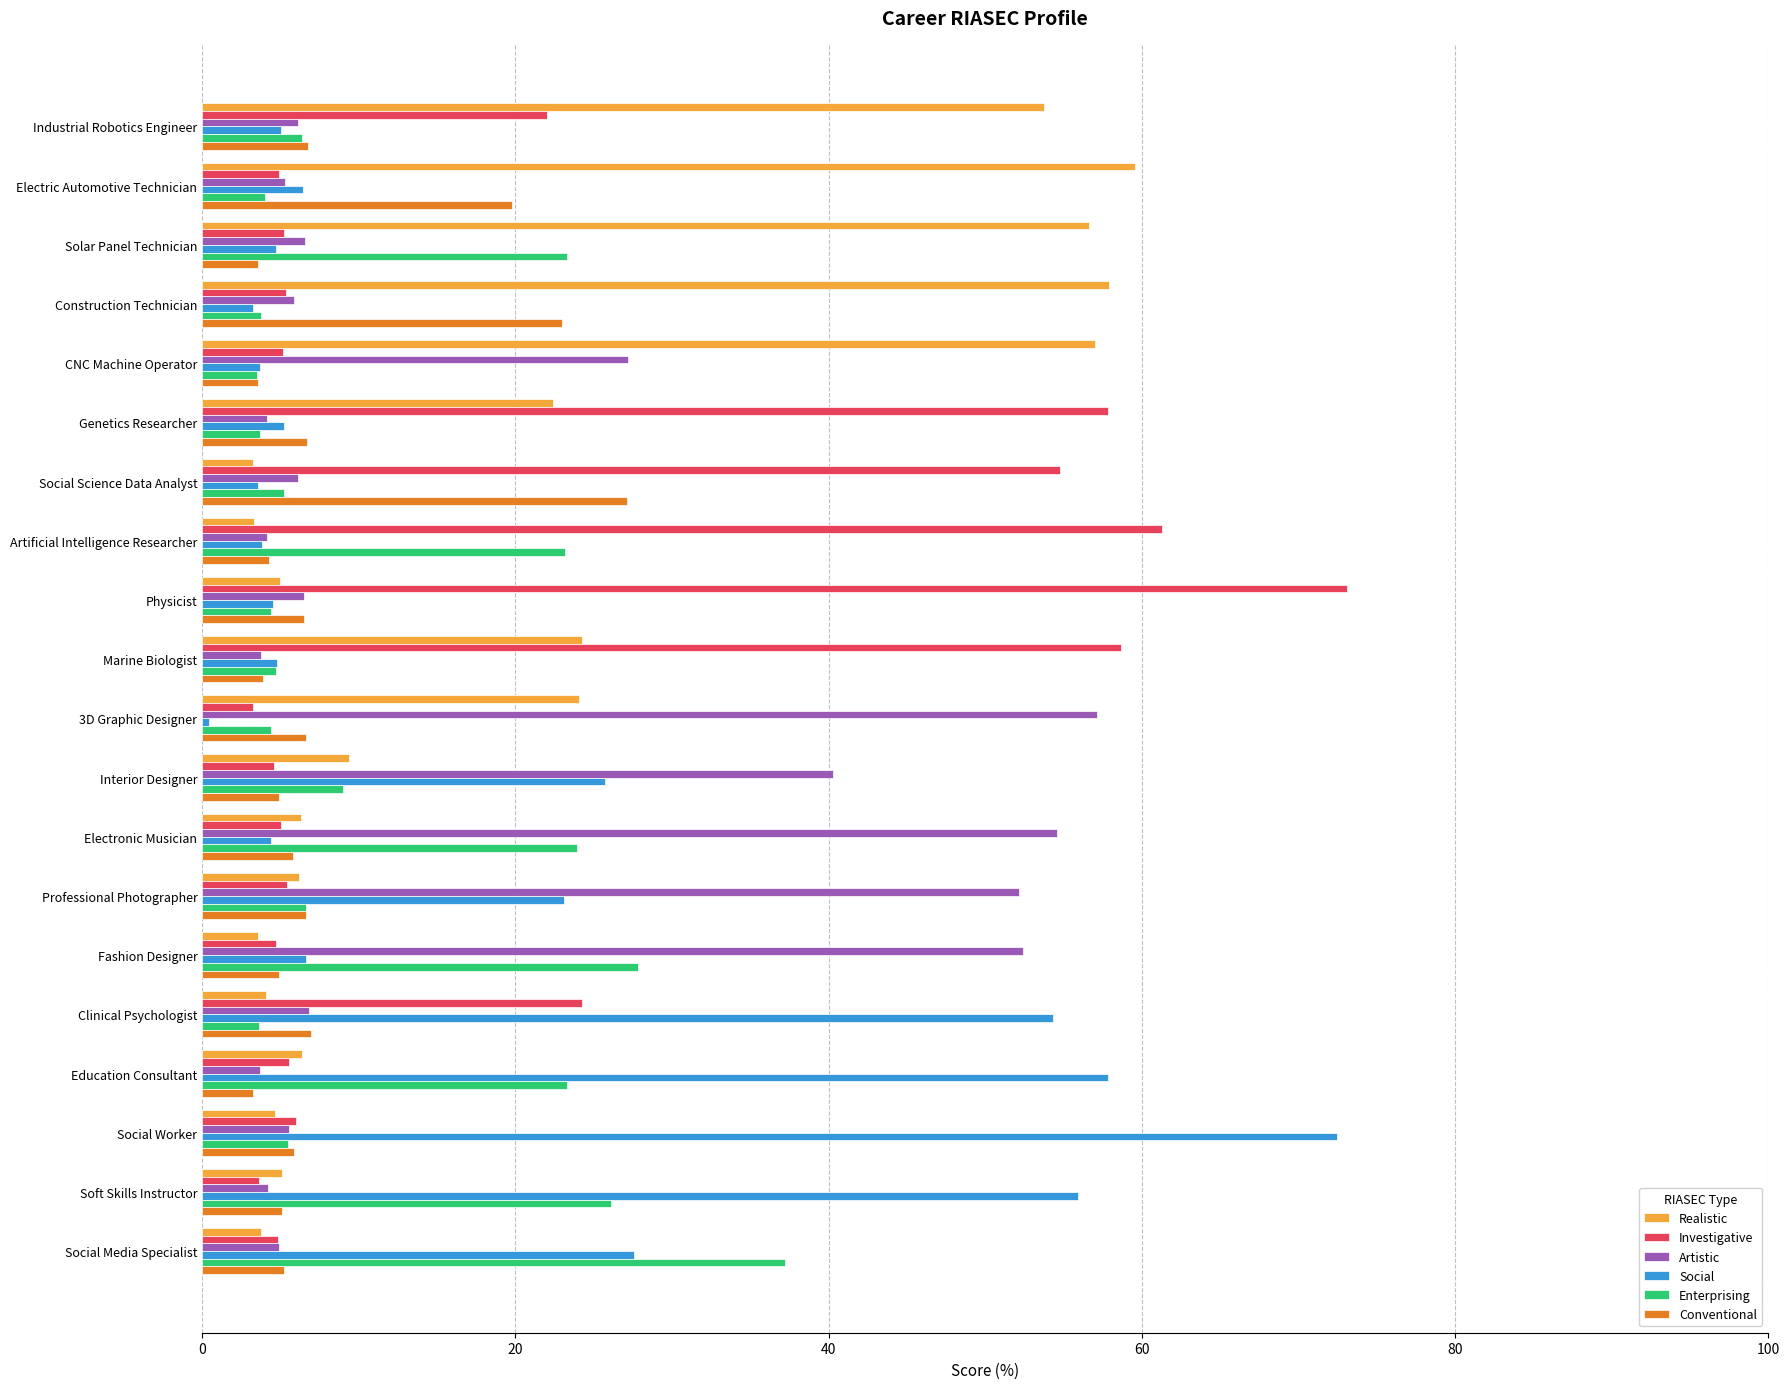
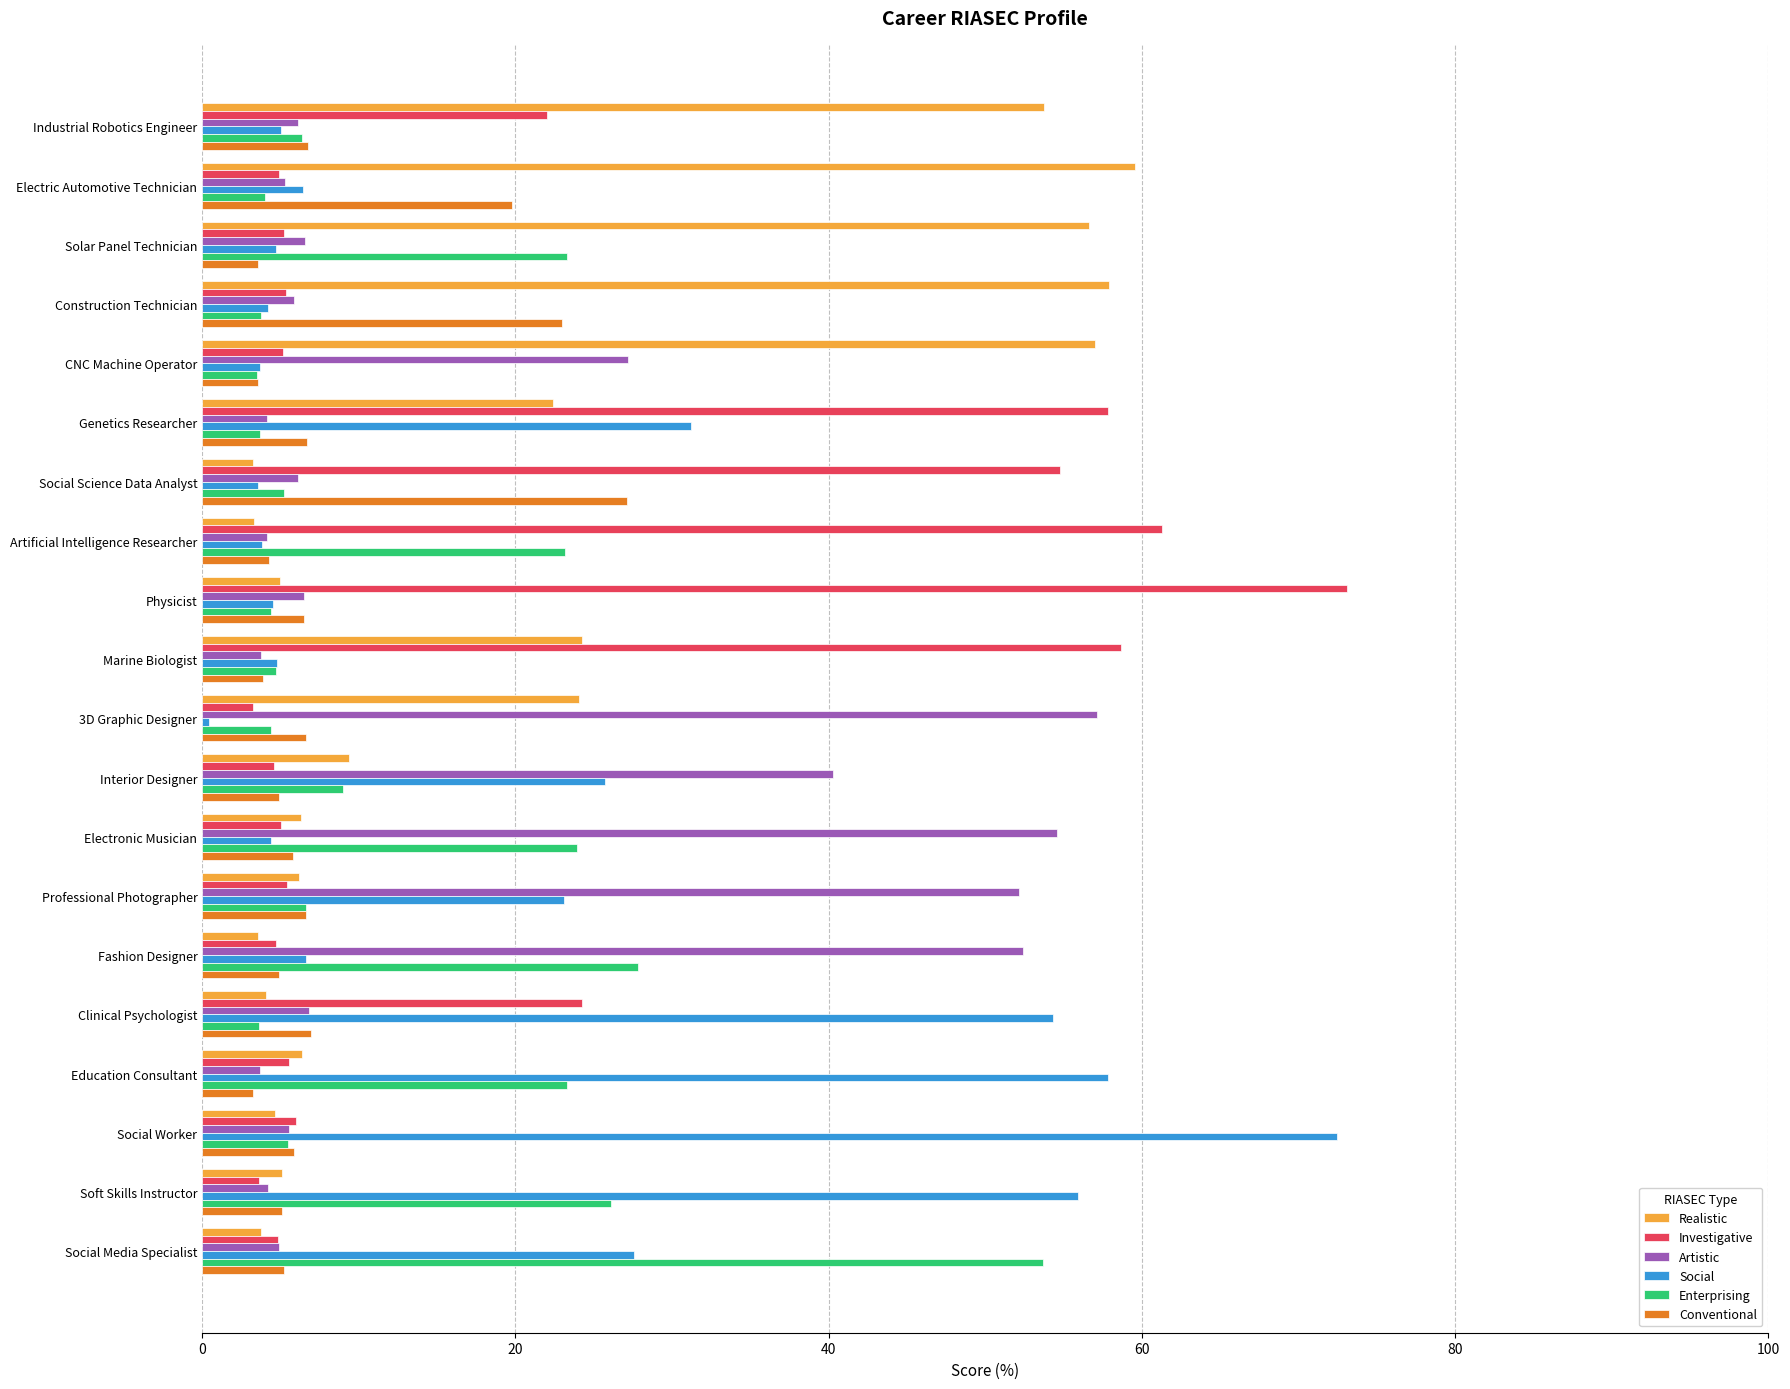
  {
    "Investigative": {
      "Industrial Robotics Engineer": 22.0,
      "Electric Automotive Technician": 4.9,
      "Solar Panel Technician": 5.2,
      "Construction Technician": 5.3,
      "CNC Machine Operator": 5.1,
      "Genetics Researcher": 57.8,
      "Social Science Data Analyst": 54.8,
      "Artificial Intelligence Researcher": 61.3,
      "Physicist": 73.1,
      "Marine Biologist": 58.6,
      "3D Graphic Designer": 3.2,
      "Interior Designer": 4.6,
      "Electronic Musician": 5.0,
      "Professional Photographer": 5.4,
      "Fashion Designer": 4.7,
      "Clinical Psychologist": 24.3,
      "Education Consultant": 5.5,
      "Social Worker": 6.0,
      "Soft Skills Instructor": 3.6,
      "Social Media Specialist": 4.8
    },
    "Artistic": {
      "Industrial Robotics Engineer": 6.1,
      "Electric Automotive Technician": 5.3,
      "Solar Panel Technician": 6.6,
      "Construction Technician": 5.9,
      "CNC Machine Operator": 27.2,
      "Genetics Researcher": 4.2,
      "Social Science Data Analyst": 6.1,
      "Artificial Intelligence Researcher": 4.1,
      "Physicist": 6.5,
      "Marine Biologist": 3.7,
      "3D Graphic Designer": 57.1,
      "Interior Designer": 40.3,
      "Electronic Musician": 54.6,
      "Professional Photographer": 52.1,
      "Fashion Designer": 52.4,
      "Clinical Psychologist": 6.8,
      "Education Consultant": 3.7,
      "Social Worker": 5.6,
      "Soft Skills Instructor": 4.2,
      "Social Media Specialist": 4.9
    },
    "Social": {
      "Industrial Robotics Engineer": 5.0,
      "Electric Automotive Technician": 6.4,
      "Solar Panel Technician": 4.7,
-     "Construction Technician": 3.2,
+     "Construction Technician": 4.2,
      "CNC Machine Operator": 3.7,
-     "Genetics Researcher": 5.2,
+     "Genetics Researcher": 31.2,
      "Social Science Data Analyst": 3.6,
      "Artificial Intelligence Researcher": 3.8,
      "Physicist": 4.5,
      "Marine Biologist": 4.8,
      "3D Graphic Designer": 0.4,
      "Interior Designer": 25.7,
      "Electronic Musician": 4.4,
      "Professional Photographer": 23.1,
      "Fashion Designer": 6.6,
      "Clinical Psychologist": 54.3,
      "Education Consultant": 57.9,
      "Social Worker": 72.5,
      "Soft Skills Instructor": 55.9,
      "Social Media Specialist": 27.6
    },
    "Enterprising": {
      "Industrial Robotics Engineer": 6.4,
      "Electric Automotive Technician": 4.0,
      "Solar Panel Technician": 23.3,
      "Construction Technician": 3.7,
      "CNC Machine Operator": 3.5,
      "Genetics Researcher": 3.7,
      "Social Science Data Analyst": 5.2,
      "Artificial Intelligence Researcher": 23.2,
      "Physicist": 4.4,
      "Marine Biologist": 4.7,
      "3D Graphic Designer": 4.4,
      "Interior Designer": 9.0,
      "Electronic Musician": 23.9,
      "Professional Photographer": 6.6,
      "Fashion Designer": 27.8,
      "Clinical Psychologist": 3.6,
      "Education Consultant": 23.3,
      "Social Worker": 5.5,
      "Soft Skills Instructor": 26.1,
-     "Social Media Specialist": 37.2
+     "Social Media Specialist": 53.7
    }
  }
